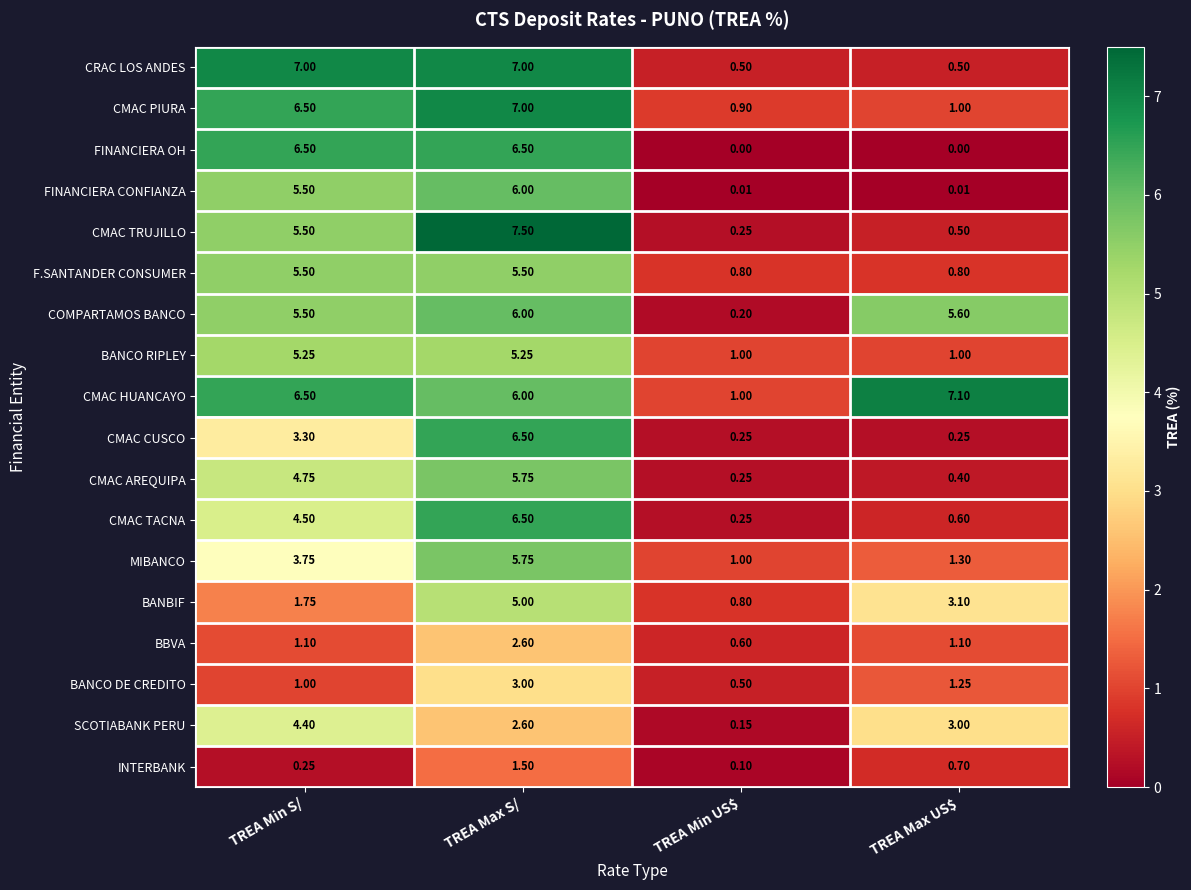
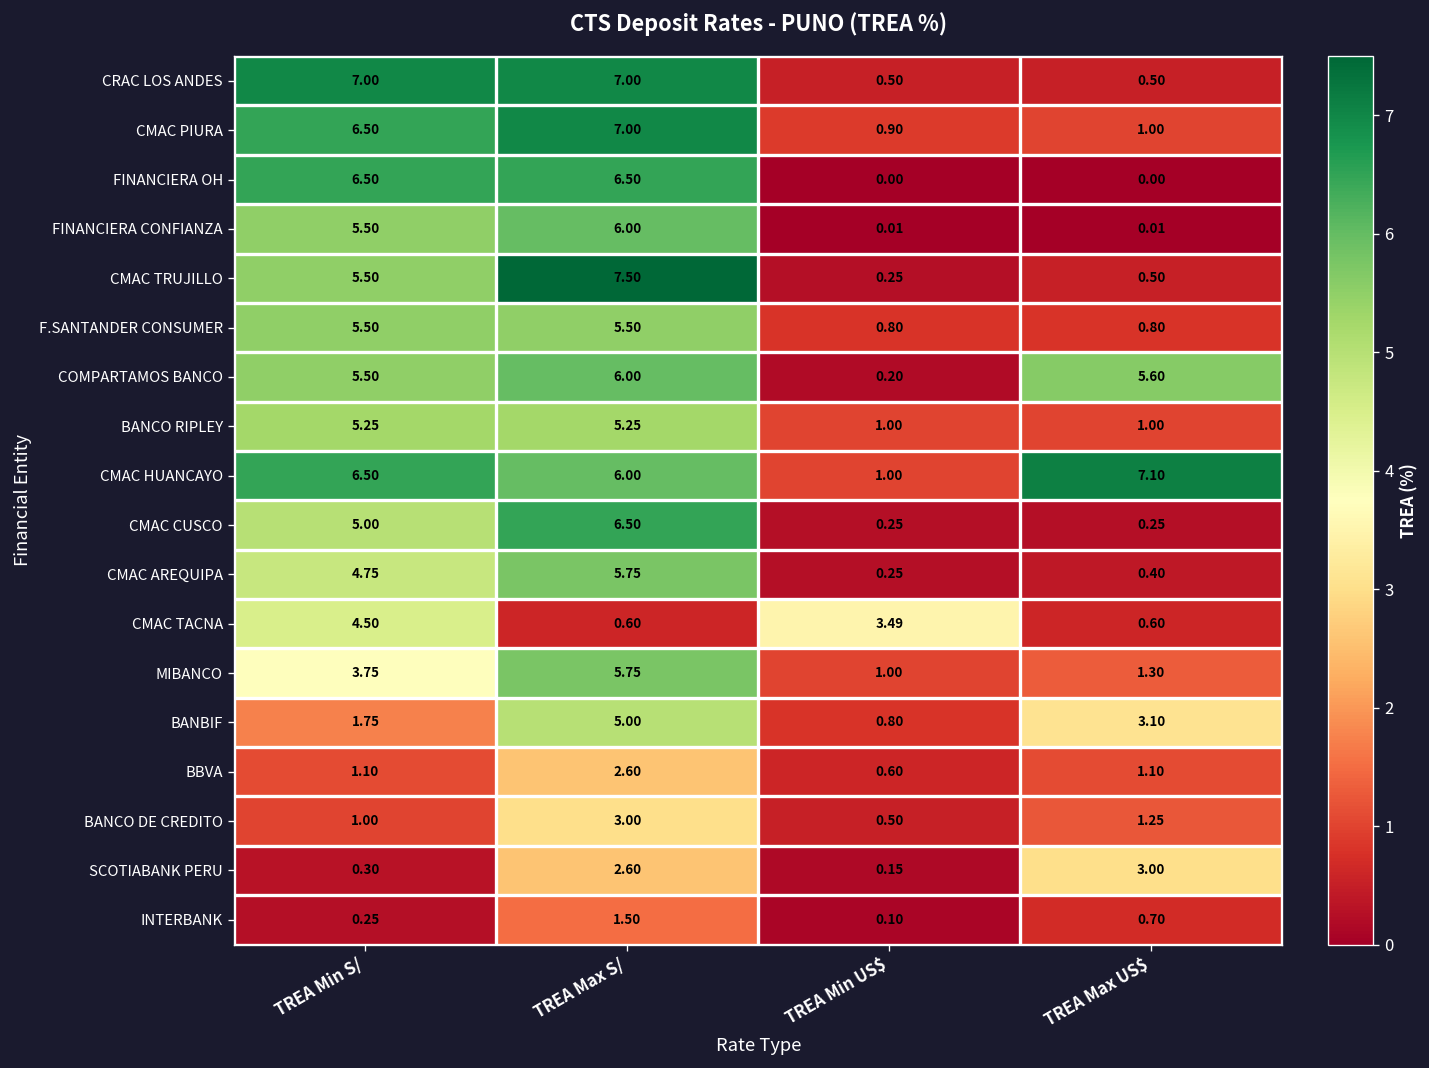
  {
    "CRAC LOS ANDES": {
      "TREA Min S/": 7.00,
      "TREA Max S/": 7.00,
      "TREA Min US$": 0.50,
      "TREA Max US$": 0.50
    },
    "CMAC PIURA": {
      "TREA Min S/": 6.50,
      "TREA Max S/": 7.00,
      "TREA Min US$": 0.90,
      "TREA Max US$": 1.00
    },
    "FINANCIERA OH": {
      "TREA Min S/": 6.50,
      "TREA Max S/": 6.50,
      "TREA Min US$": 0.00,
      "TREA Max US$": 0.00
    },
    "FINANCIERA CONFIANZA": {
      "TREA Min S/": 5.50,
      "TREA Max S/": 6.00,
      "TREA Min US$": 0.01,
      "TREA Max US$": 0.01
    },
    "CMAC TRUJILLO": {
      "TREA Min S/": 5.50,
      "TREA Max S/": 7.50,
      "TREA Min US$": 0.25,
      "TREA Max US$": 0.50
    },
    "F.SANTANDER CONSUMER": {
      "TREA Min S/": 5.50,
      "TREA Max S/": 5.50,
      "TREA Min US$": 0.80,
      "TREA Max US$": 0.80
    },
    "COMPARTAMOS BANCO": {
      "TREA Min S/": 5.50,
      "TREA Max S/": 6.00,
      "TREA Min US$": 0.20,
      "TREA Max US$": 5.60
    },
    "BANCO RIPLEY": {
      "TREA Min S/": 5.25,
      "TREA Max S/": 5.25,
      "TREA Min US$": 1.00,
      "TREA Max US$": 1.00
    },
    "CMAC HUANCAYO": {
      "TREA Min S/": 6.50,
      "TREA Max S/": 6.00,
      "TREA Min US$": 1.00,
      "TREA Max US$": 7.10
    },
    "CMAC CUSCO": {
-     "TREA Min S/": 3.30,
+     "TREA Min S/": 5.00,
      "TREA Max S/": 6.50,
      "TREA Min US$": 0.25,
      "TREA Max US$": 0.25
    },
    "CMAC AREQUIPA": {
      "TREA Min S/": 4.75,
      "TREA Max S/": 5.75,
      "TREA Min US$": 0.25,
      "TREA Max US$": 0.40
    },
    "CMAC TACNA": {
      "TREA Min S/": 4.50,
-     "TREA Max S/": 6.50,
-     "TREA Min US$": 0.25,
+     "TREA Max S/": 0.60,
+     "TREA Min US$": 3.49,
      "TREA Max US$": 0.60
    },
    "MIBANCO": {
      "TREA Min S/": 3.75,
      "TREA Max S/": 5.75,
      "TREA Min US$": 1.00,
      "TREA Max US$": 1.30
    },
    "BANBIF": {
      "TREA Min S/": 1.75,
      "TREA Max S/": 5.00,
      "TREA Min US$": 0.80,
      "TREA Max US$": 3.10
    },
    "BBVA": {
      "TREA Min S/": 1.10,
      "TREA Max S/": 2.60,
      "TREA Min US$": 0.60,
      "TREA Max US$": 1.10
    },
    "BANCO DE CREDITO": {
      "TREA Min S/": 1.00,
      "TREA Max S/": 3.00,
      "TREA Min US$": 0.50,
      "TREA Max US$": 1.25
    },
    "SCOTIABANK PERU": {
-     "TREA Min S/": 4.40,
+     "TREA Min S/": 0.30,
      "TREA Max S/": 2.60,
      "TREA Min US$": 0.15,
      "TREA Max US$": 3.00
    },
    "INTERBANK": {
      "TREA Min S/": 0.25,
      "TREA Max S/": 1.50,
      "TREA Min US$": 0.10,
      "TREA Max US$": 0.70
    }
  }
